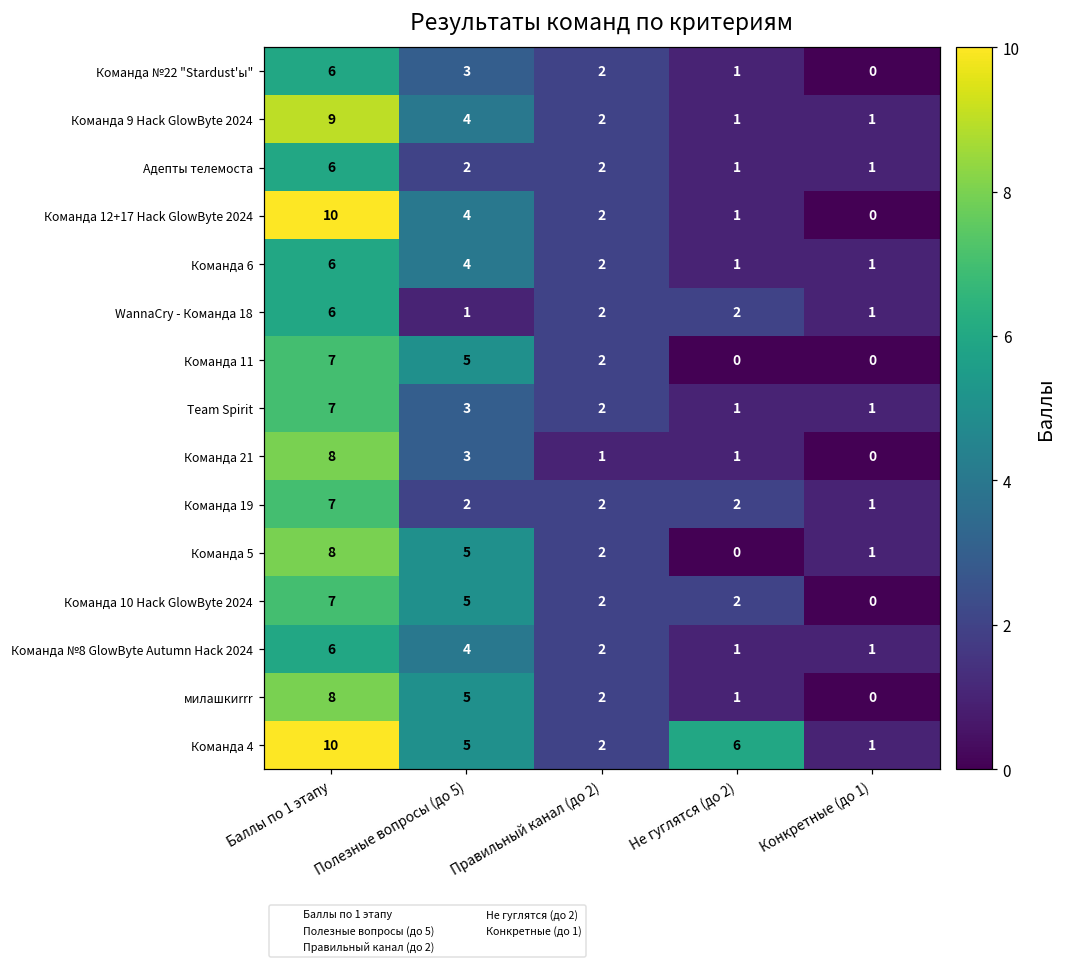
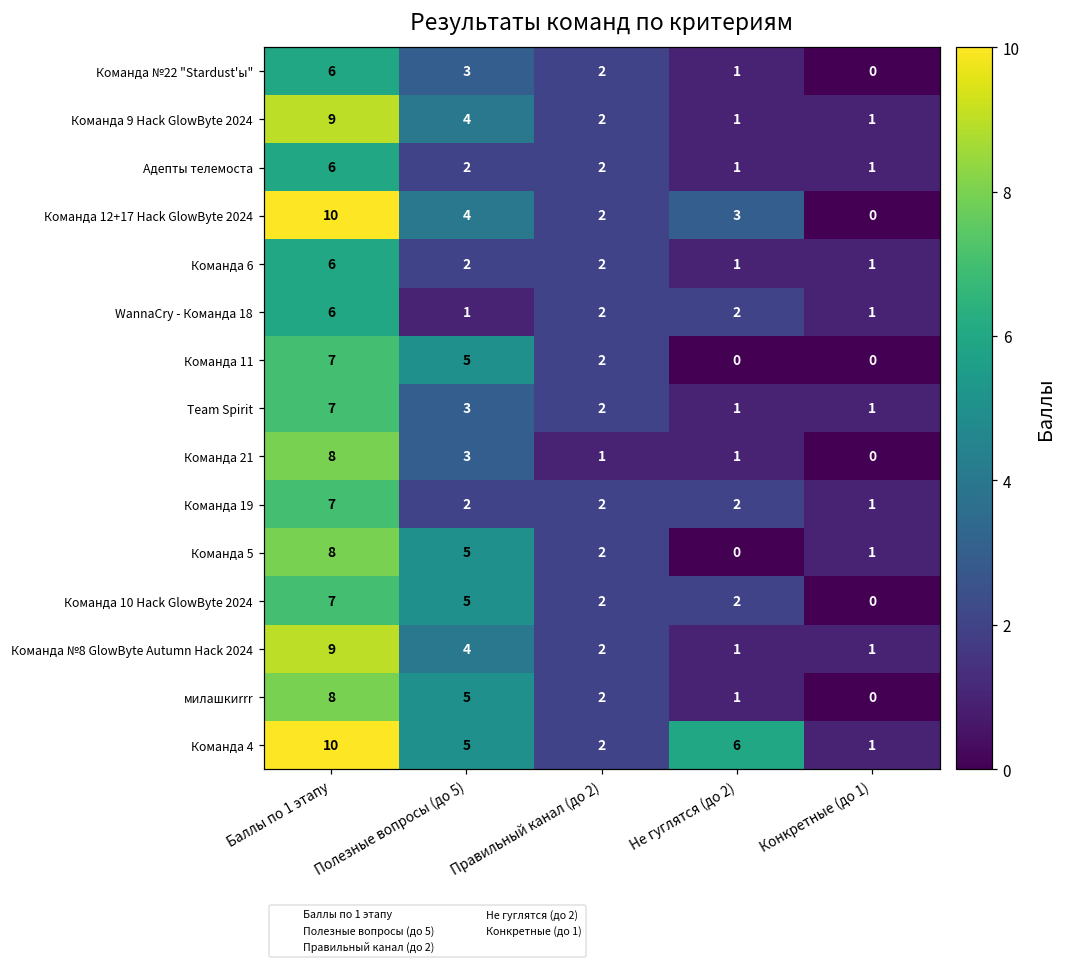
  {
    "Команда №22 \"Stardust'ы\"": {
      "Баллы по 1 этапу": 6,
      "Полезные вопросы (до 5)": 3,
      "Правильный канал (до 2)": 2,
      "Не гуглятся (до 2)": 1,
      "Конкретные (до 1)": 0
    },
    "Команда 9 Hack GlowByte 2024": {
      "Баллы по 1 этапу": 9,
      "Полезные вопросы (до 5)": 4,
      "Правильный канал (до 2)": 2,
      "Не гуглятся (до 2)": 1,
      "Конкретные (до 1)": 1
    },
    "Адепты телемоста": {
      "Баллы по 1 этапу": 6,
      "Полезные вопросы (до 5)": 2,
      "Правильный канал (до 2)": 2,
      "Не гуглятся (до 2)": 1,
      "Конкретные (до 1)": 1
    },
    "Команда 12+17 Hack GlowByte 2024": {
      "Баллы по 1 этапу": 10,
      "Полезные вопросы (до 5)": 4,
      "Правильный канал (до 2)": 2,
-     "Не гуглятся (до 2)": 1,
+     "Не гуглятся (до 2)": 3,
      "Конкретные (до 1)": 0
    },
    "Команда 6": {
      "Баллы по 1 этапу": 6,
-     "Полезные вопросы (до 5)": 4,
+     "Полезные вопросы (до 5)": 2,
      "Правильный канал (до 2)": 2,
      "Не гуглятся (до 2)": 1,
      "Конкретные (до 1)": 1
    },
    "WannaCry - Команда 18": {
      "Баллы по 1 этапу": 6,
      "Полезные вопросы (до 5)": 1,
      "Правильный канал (до 2)": 2,
      "Не гуглятся (до 2)": 2,
      "Конкретные (до 1)": 1
    },
    "Команда 11": {
      "Баллы по 1 этапу": 7,
      "Полезные вопросы (до 5)": 5,
      "Правильный канал (до 2)": 2,
      "Не гуглятся (до 2)": 0,
      "Конкретные (до 1)": 0
    },
    "Team Spirit": {
      "Баллы по 1 этапу": 7,
      "Полезные вопросы (до 5)": 3,
      "Правильный канал (до 2)": 2,
      "Не гуглятся (до 2)": 1,
      "Конкретные (до 1)": 1
    },
    "Команда 21": {
      "Баллы по 1 этапу": 8,
      "Полезные вопросы (до 5)": 3,
      "Правильный канал (до 2)": 1,
      "Не гуглятся (до 2)": 1,
      "Конкретные (до 1)": 0
    },
    "Команда 19": {
      "Баллы по 1 этапу": 7,
      "Полезные вопросы (до 5)": 2,
      "Правильный канал (до 2)": 2,
      "Не гуглятся (до 2)": 2,
      "Конкретные (до 1)": 1
    },
    "Команда 5": {
      "Баллы по 1 этапу": 8,
      "Полезные вопросы (до 5)": 5,
      "Правильный канал (до 2)": 2,
      "Не гуглятся (до 2)": 0,
      "Конкретные (до 1)": 1
    },
    "Команда 10 Hack GlowByte 2024": {
      "Баллы по 1 этапу": 7,
      "Полезные вопросы (до 5)": 5,
      "Правильный канал (до 2)": 2,
      "Не гуглятся (до 2)": 2,
      "Конкретные (до 1)": 0
    },
    "Команда №8 GlowByte Autumn Hack 2024": {
-     "Баллы по 1 этапу": 6,
+     "Баллы по 1 этапу": 9,
      "Полезные вопросы (до 5)": 4,
      "Правильный канал (до 2)": 2,
      "Не гуглятся (до 2)": 1,
      "Конкретные (до 1)": 1
    },
    "милашкиrrr": {
      "Баллы по 1 этапу": 8,
      "Полезные вопросы (до 5)": 5,
      "Правильный канал (до 2)": 2,
      "Не гуглятся (до 2)": 1,
      "Конкретные (до 1)": 0
    },
    "Команда 4": {
      "Баллы по 1 этапу": 10,
      "Полезные вопросы (до 5)": 5,
      "Правильный канал (до 2)": 2,
      "Не гуглятся (до 2)": 6,
      "Конкретные (до 1)": 1
    }
  }
